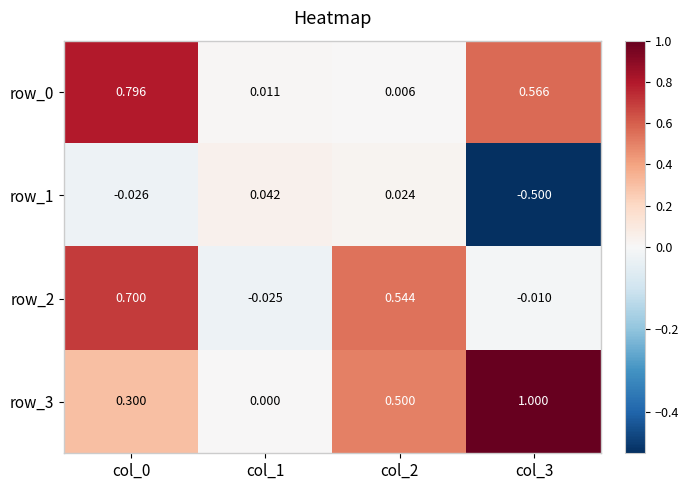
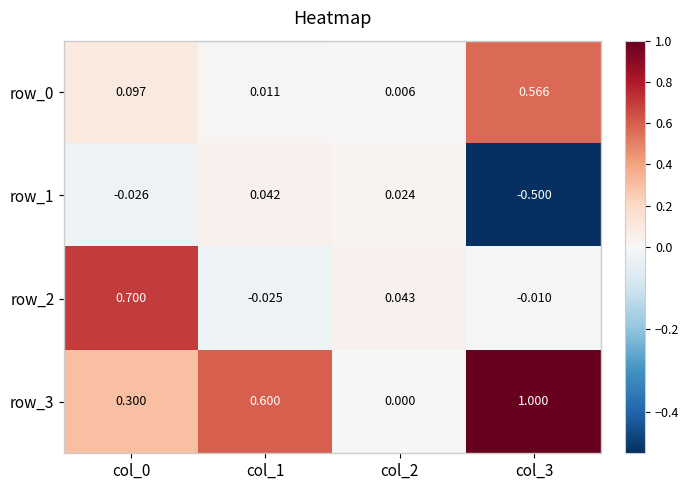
  {
    "row_0": {
-     "col_0": 0.796,
+     "col_0": 0.097,
      "col_1": 0.011,
      "col_2": 0.006,
      "col_3": 0.566
    },
    "row_1": {
      "col_0": -0.026,
      "col_1": 0.042,
      "col_2": 0.024,
      "col_3": -0.500
    },
    "row_2": {
      "col_0": 0.700,
      "col_1": -0.025,
-     "col_2": 0.544,
+     "col_2": 0.043,
      "col_3": -0.010
    },
    "row_3": {
      "col_0": 0.300,
-     "col_1": 0.000,
-     "col_2": 0.500,
+     "col_1": 0.600,
+     "col_2": 0.000,
      "col_3": 1.000
    }
  }
